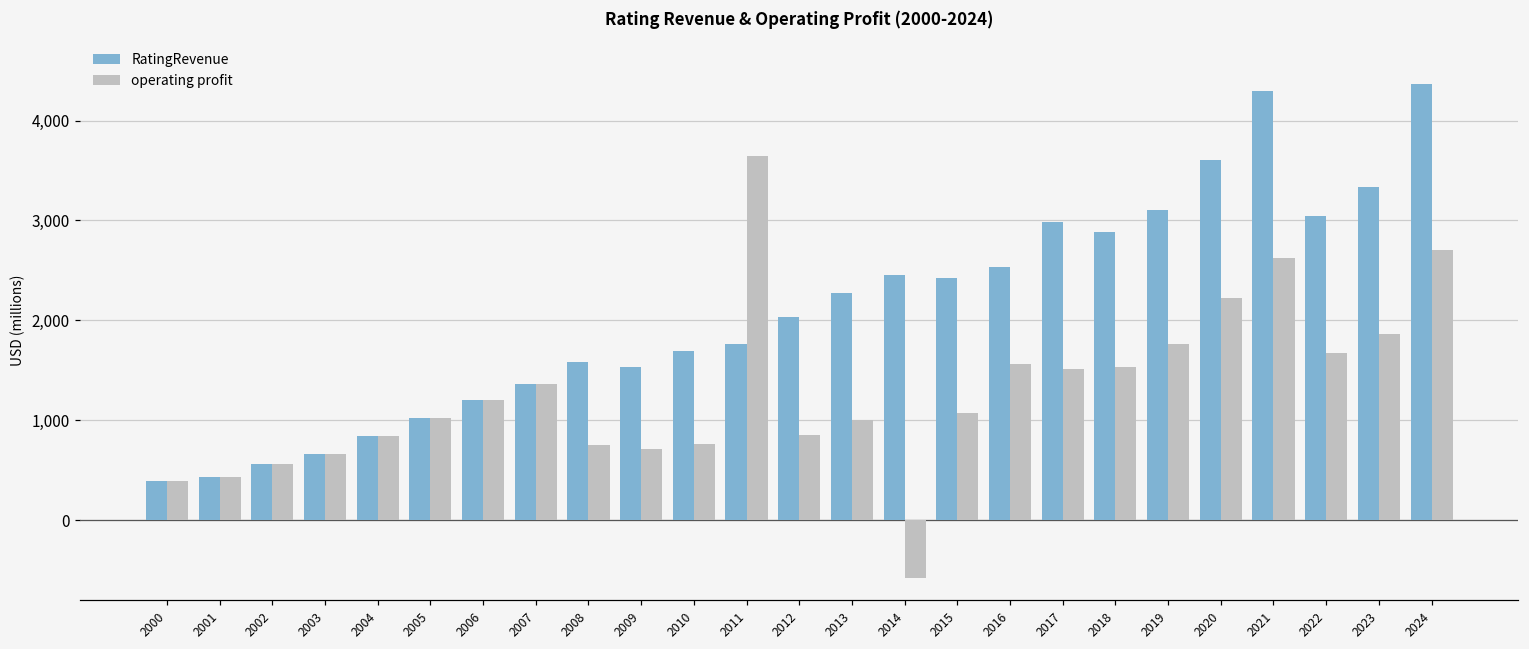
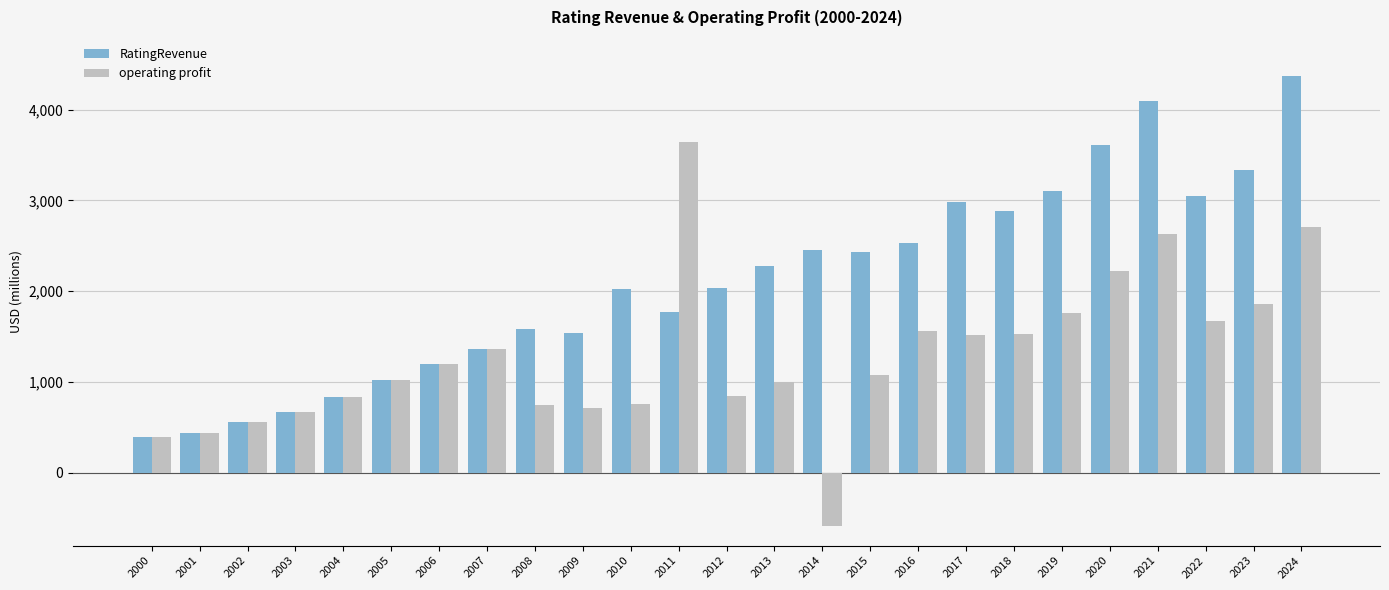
  {
    "RatingRevenue": {
      "2000": "400",
      "2001": "400",
      "2002": "600",
      "2003": "700",
      "2004": "800",
      "2005": "1,000",
      "2006": "1,200",
      "2007": "1,400",
      "2008": "1,600",
      "2009": "1,500",
-     "2010": "1,700",
+     "2010": "2,000",
      "2011": "1,800",
      "2012": "2,000",
      "2013": "2,300",
      "2014": "2,500",
      "2015": "2,400",
      "2016": "2,500",
      "2017": "3,000",
      "2018": "2,900",
      "2019": "3,100",
      "2020": "3,600",
-     "2021": "4,300",
+     "2021": "4,100",
      "2022": "3,100",
      "2023": "3,300",
      "2024": "4,400"
    },
    "operating profit": {
      "2000": "400",
      "2001": "400",
      "2002": "600",
      "2003": "700",
      "2004": "800",
      "2005": "1,000",
      "2006": "1,200",
      "2007": "1,400",
      "2008": "700",
      "2009": "700",
      "2010": "800",
      "2011": "3,600",
      "2012": "800",
      "2013": "1,000",
      "2014": "-600",
      "2015": "1,100",
      "2016": "1,600",
      "2017": "1,500",
      "2018": "1,500",
      "2019": "1,800",
      "2020": "2,200",
      "2021": "2,600",
      "2022": "1,700",
      "2023": "1,900",
      "2024": "2,700"
    }
  }
